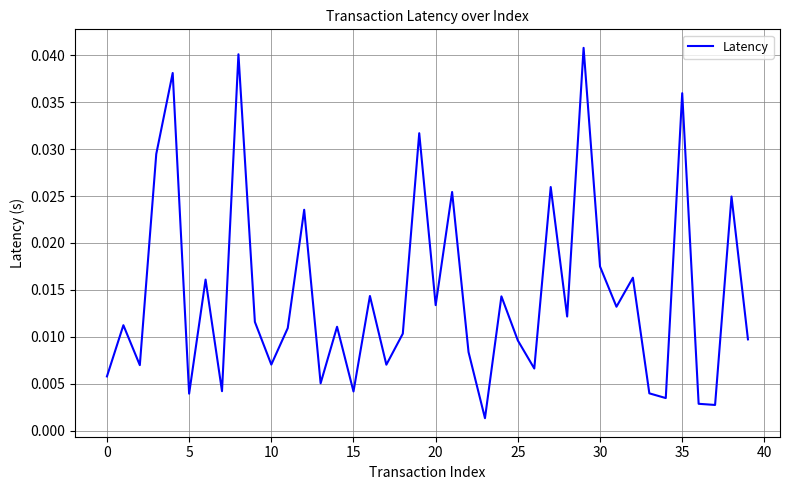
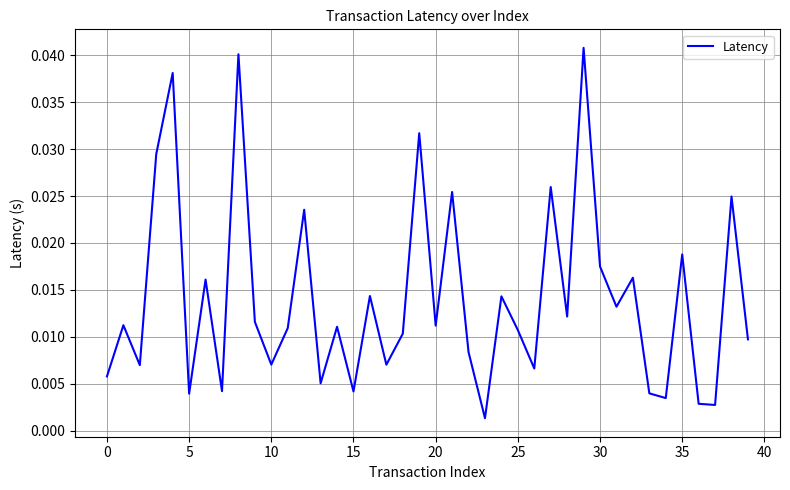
  {
    "0": 0.006,
    "5": 0.004,
    "10": 0.007,
    "15": 0.004,
-   "20": 0.013,
-   "25": 0.010,
+   "20": 0.011,
+   "25": 0.011,
    "30": 0.017,
-   "35": 0.036
+   "35": 0.019
  }
